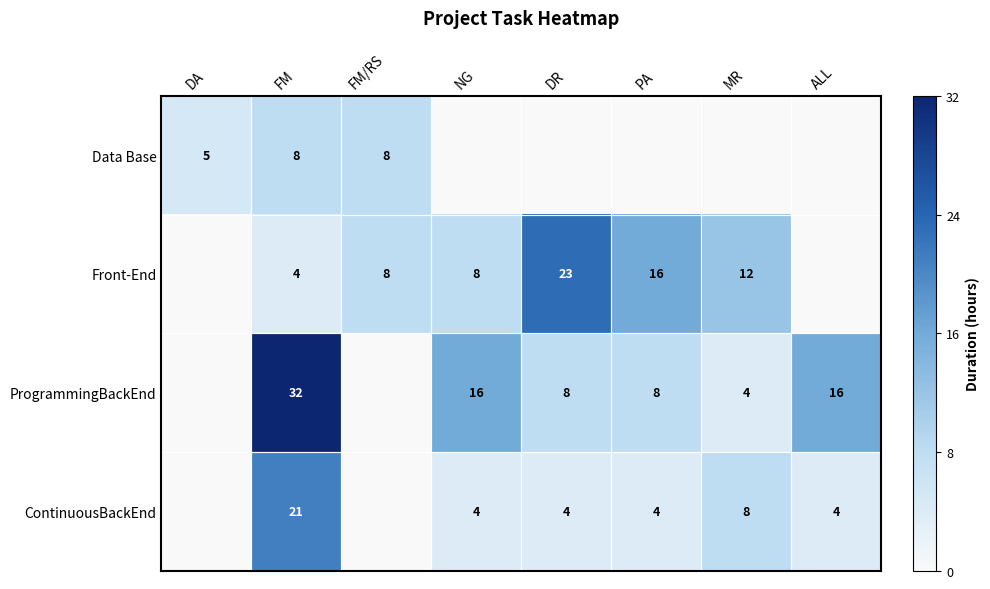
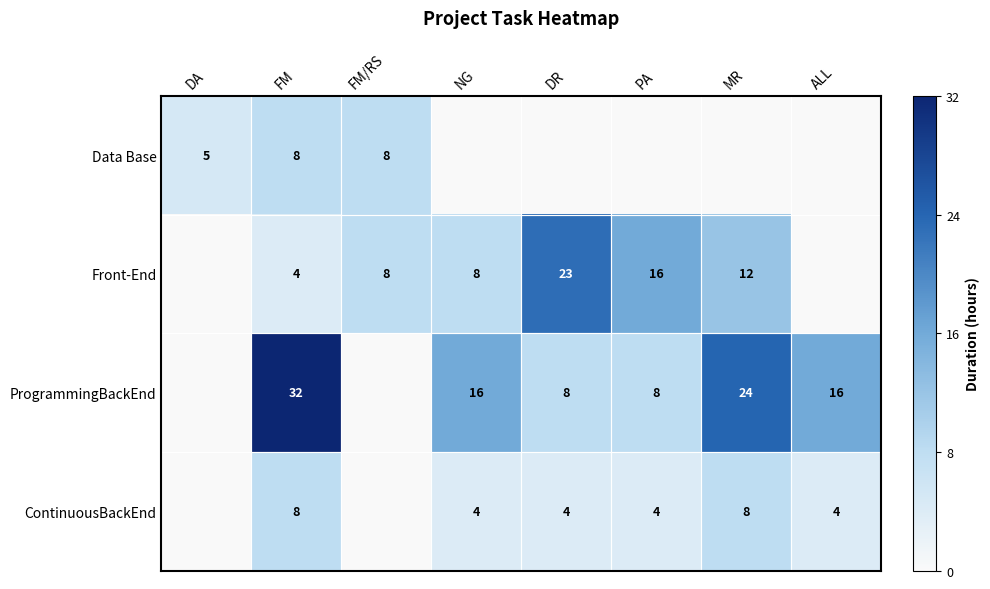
  {
    "Data Base": {
      "DA": 5,
      "FM": 8,
      "FM/RS": 8
    },
    "Front-End": {
      "FM": 4,
      "FM/RS": 8,
      "NG": 8,
      "DR": 23,
      "PA": 16,
      "MR": 12
    },
    "ProgrammingBackEnd": {
      "FM": 32,
      "NG": 16,
      "DR": 8,
      "PA": 8,
-     "MR": 4,
+     "MR": 24,
      "ALL": 16
    },
    "ContinuousBackEnd": {
-     "FM": 21,
+     "FM": 8,
      "NG": 4,
      "DR": 4,
      "PA": 4,
      "MR": 8,
      "ALL": 4
    }
  }
